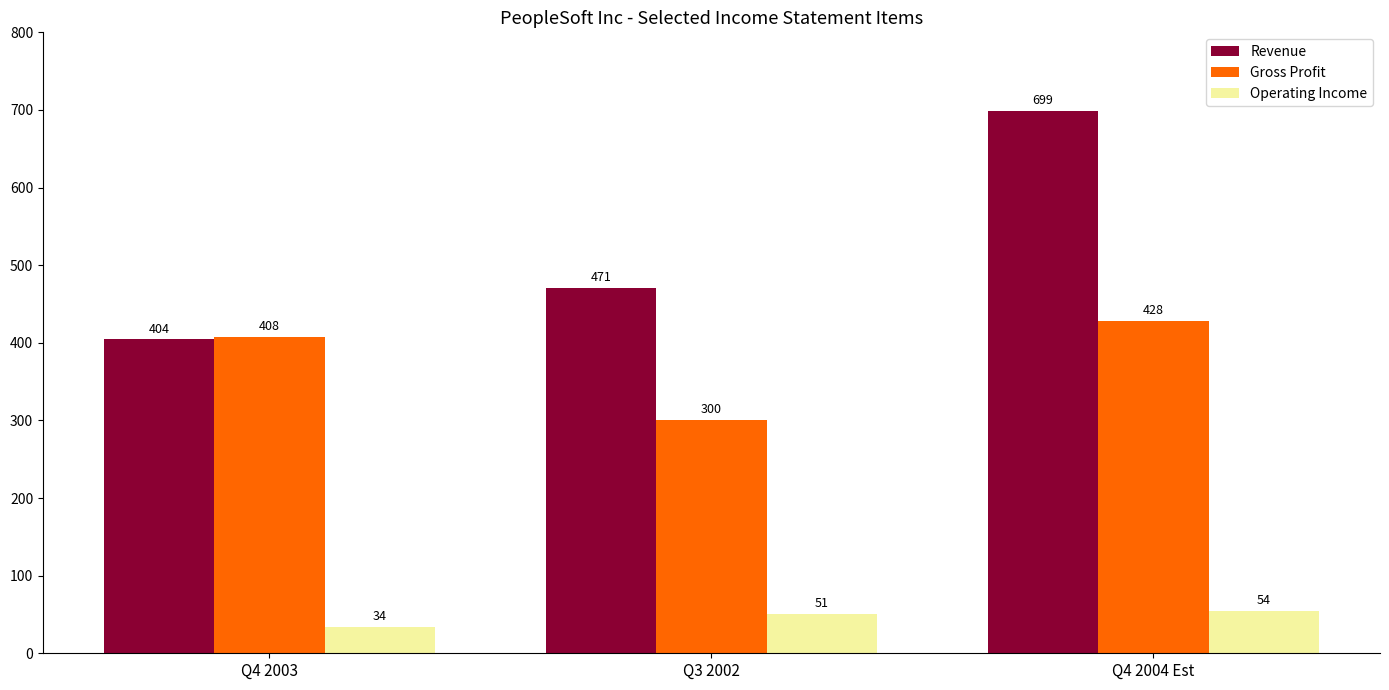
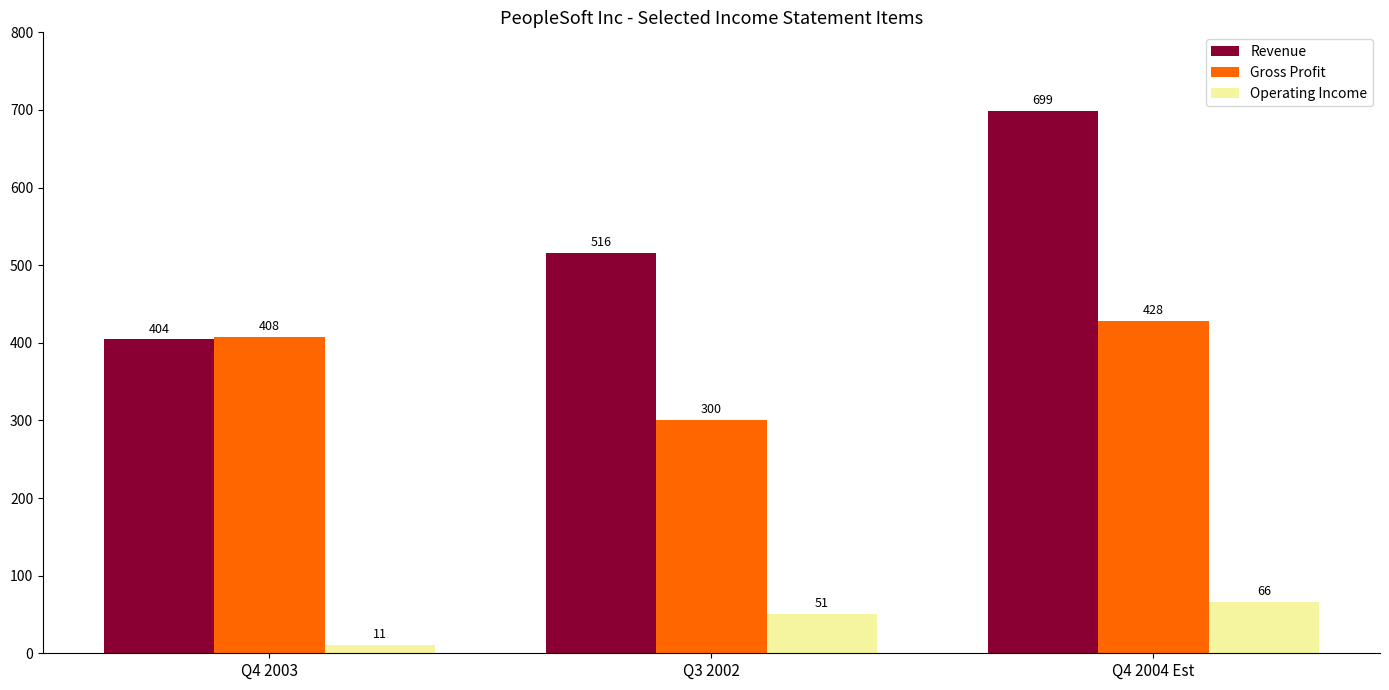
  {
    "Revenue": {
      "Q4 2003": 404,
-     "Q3 2002": 471,
+     "Q3 2002": 516,
      "Q4 2004 Est": 699
    },
    "Gross Profit": {
      "Q4 2003": 408,
      "Q3 2002": 300,
      "Q4 2004 Est": 428
    },
    "Operating Income": {
-     "Q4 2003": 34,
+     "Q4 2003": 11,
      "Q3 2002": 51,
-     "Q4 2004 Est": 54
+     "Q4 2004 Est": 66
    }
  }
